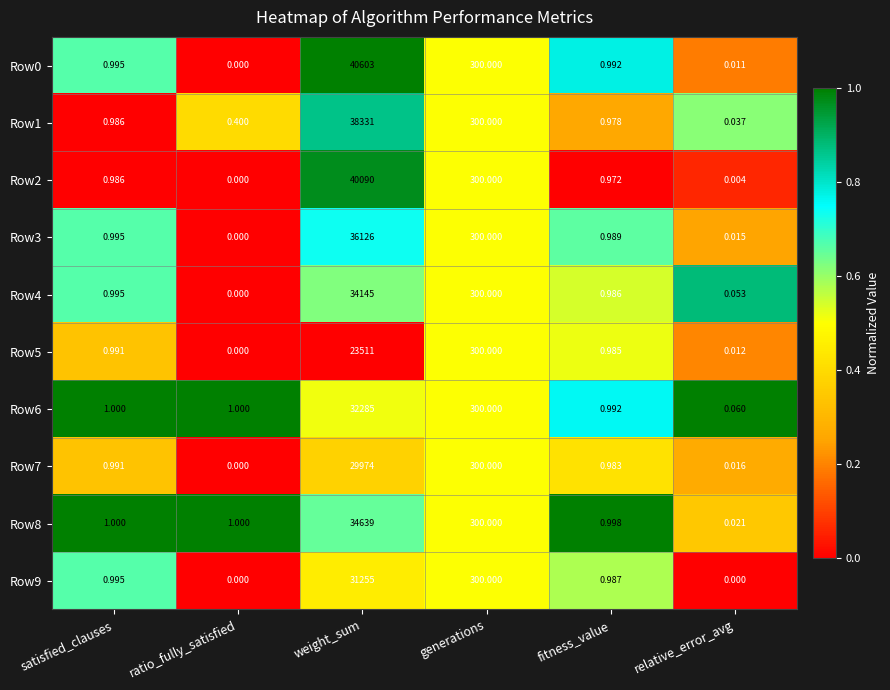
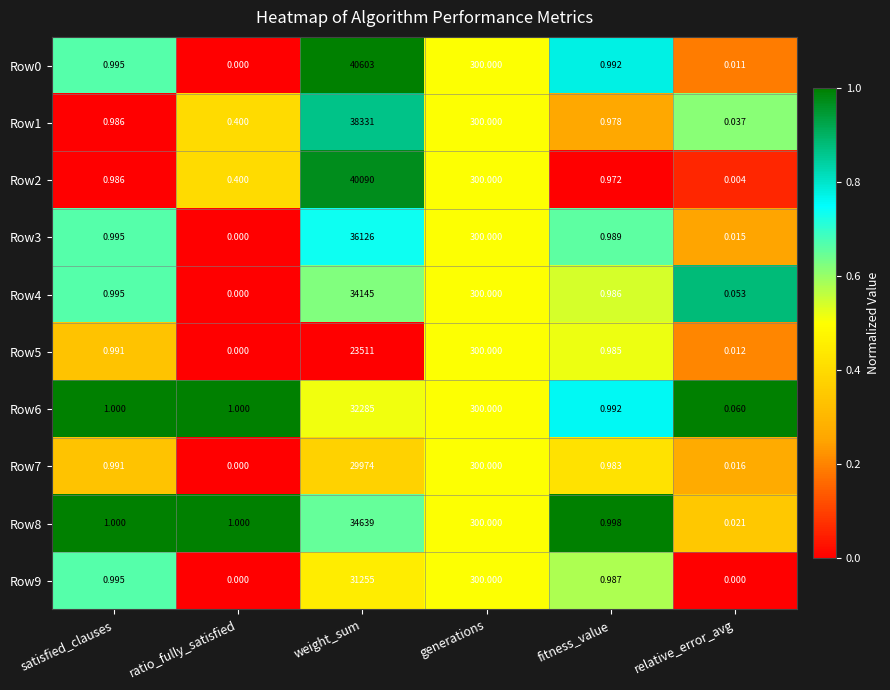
  {
    "Row0": {
      "satisfied_clauses": 0.995,
      "ratio_fully_satisfied": 0.000,
      "weight_sum": 40603,
      "generations": 300.000,
      "fitness_value": 0.992,
      "relative_error_avg": 0.011
    },
    "Row1": {
      "satisfied_clauses": 0.986,
      "ratio_fully_satisfied": 0.400,
      "weight_sum": 38331,
      "generations": 300.000,
      "fitness_value": 0.978,
      "relative_error_avg": 0.037
    },
    "Row2": {
      "satisfied_clauses": 0.986,
-     "ratio_fully_satisfied": 0.000,
+     "ratio_fully_satisfied": 0.400,
      "weight_sum": 40090,
      "generations": 300.000,
      "fitness_value": 0.972,
      "relative_error_avg": 0.004
    },
    "Row3": {
      "satisfied_clauses": 0.995,
      "ratio_fully_satisfied": 0.000,
      "weight_sum": 36126,
      "generations": 300.000,
      "fitness_value": 0.989,
      "relative_error_avg": 0.015
    },
    "Row4": {
      "satisfied_clauses": 0.995,
      "ratio_fully_satisfied": 0.000,
      "weight_sum": 34145,
      "generations": 300.000,
      "fitness_value": 0.986,
      "relative_error_avg": 0.053
    },
    "Row5": {
      "satisfied_clauses": 0.991,
      "ratio_fully_satisfied": 0.000,
      "weight_sum": 23511,
      "generations": 300.000,
      "fitness_value": 0.985,
      "relative_error_avg": 0.012
    },
    "Row6": {
      "satisfied_clauses": 1.000,
      "ratio_fully_satisfied": 1.000,
      "weight_sum": 32285,
      "generations": 300.000,
      "fitness_value": 0.992,
      "relative_error_avg": 0.060
    },
    "Row7": {
      "satisfied_clauses": 0.991,
      "ratio_fully_satisfied": 0.000,
      "weight_sum": 29974,
      "generations": 300.000,
      "fitness_value": 0.983,
      "relative_error_avg": 0.016
    },
    "Row8": {
      "satisfied_clauses": 1.000,
      "ratio_fully_satisfied": 1.000,
      "weight_sum": 34639,
      "generations": 300.000,
      "fitness_value": 0.998,
      "relative_error_avg": 0.021
    },
    "Row9": {
      "satisfied_clauses": 0.995,
      "ratio_fully_satisfied": 0.000,
      "weight_sum": 31255,
      "generations": 300.000,
      "fitness_value": 0.987,
      "relative_error_avg": 0.000
    }
  }
